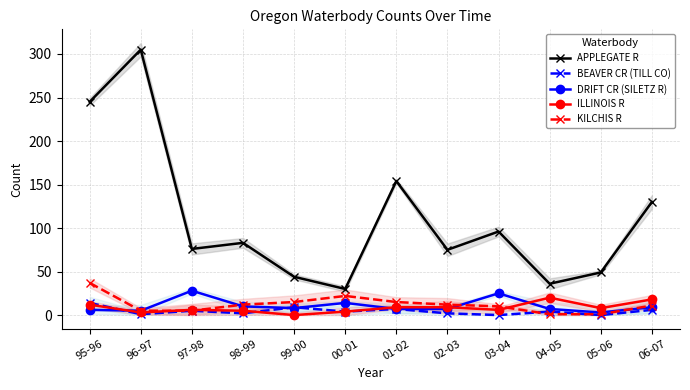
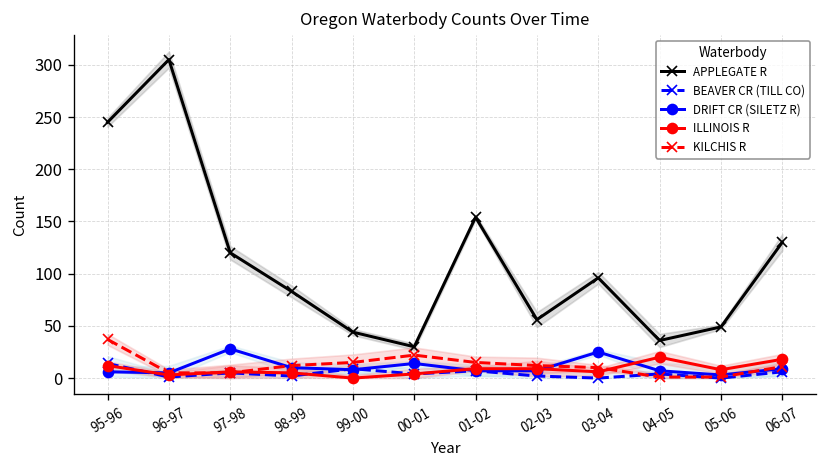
  {
    "APPLEGATE R": {
      "95-96": 250,
      "96-97": 310,
-     "97-98": 80,
+     "97-98": 120,
      "98-99": 80,
      "99-00": 40,
-     "02-03": 80,
+     "02-03": 60,
      "03-04": 100,
      "04-05": 40,
      "06-07": 130
    }
  }
